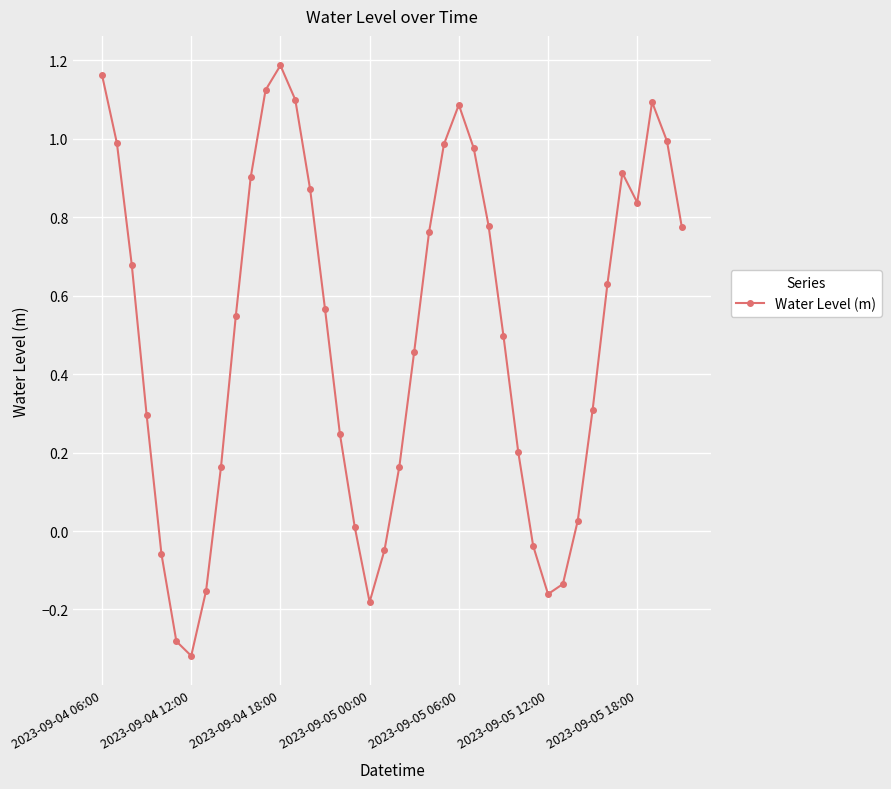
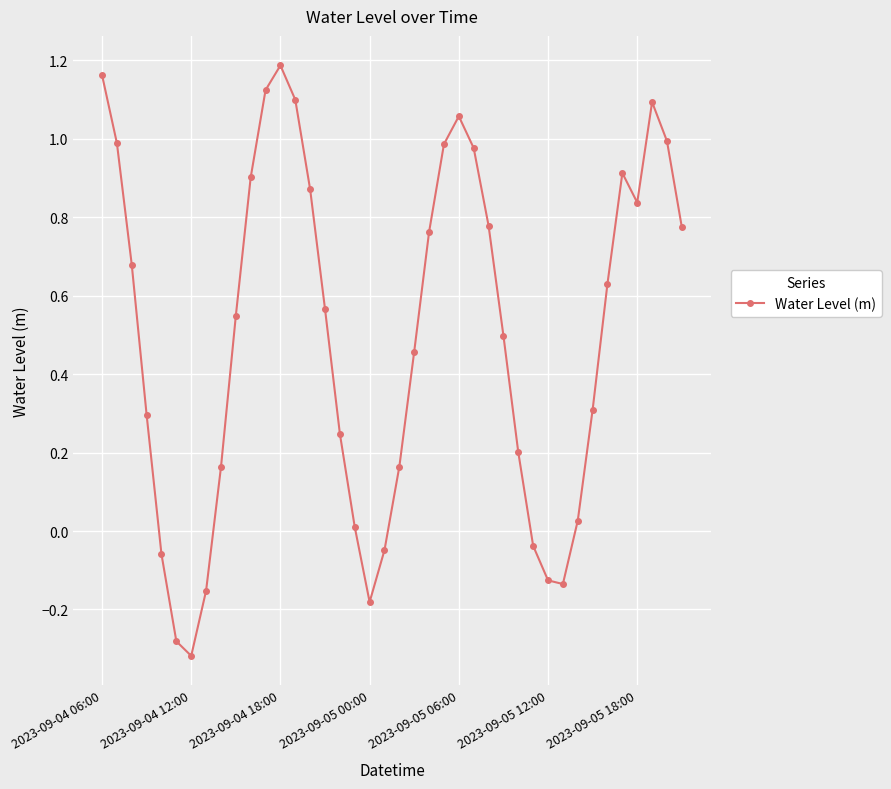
  {
    "2023-09-04 06:00": 1.16,
    "2023-09-04 12:00": -0.32,
    "2023-09-04 18:00": 1.19,
    "2023-09-05 00:00": -0.18,
-   "2023-09-05 06:00": 1.09,
-   "2023-09-05 12:00": -0.16,
+   "2023-09-05 06:00": 1.06,
+   "2023-09-05 12:00": -0.13,
    "2023-09-05 18:00": 0.84
  }
